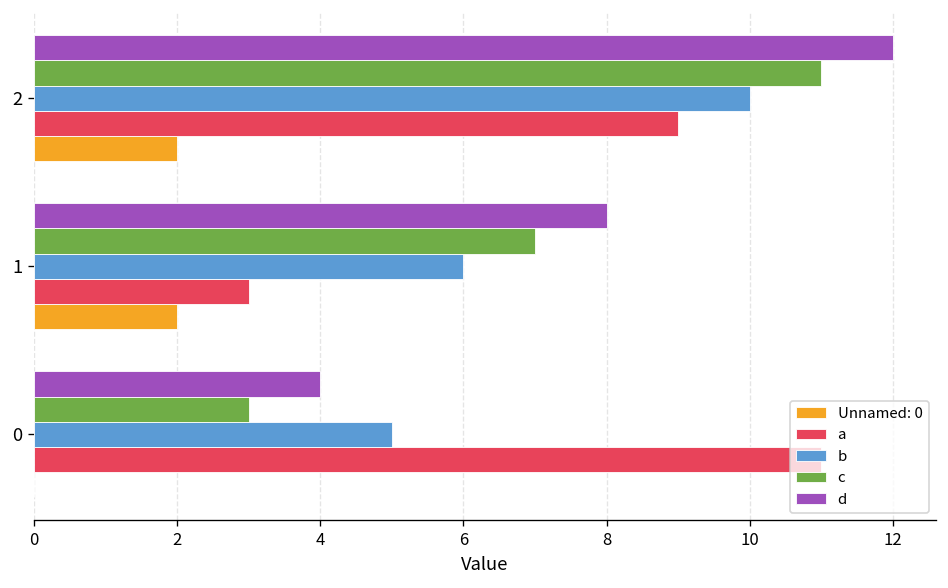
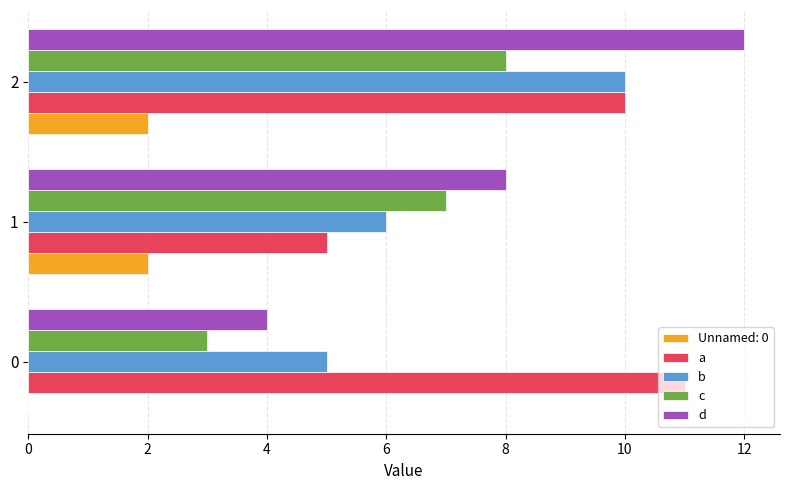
  {
    "Unnamed: 0": {
      "2": 2,
      "1": 2,
      "0": 0
    },
    "a": {
-     "2": 9,
-     "1": 3
+     "2": 10,
+     "1": 5
    },
    "b": {
      "2": 10,
      "1": 6,
      "0": 5
    },
    "c": {
-     "2": 11,
+     "2": 8,
      "1": 7,
      "0": 3
    },
    "d": {
      "2": 12,
      "1": 8,
      "0": 4
    }
  }
